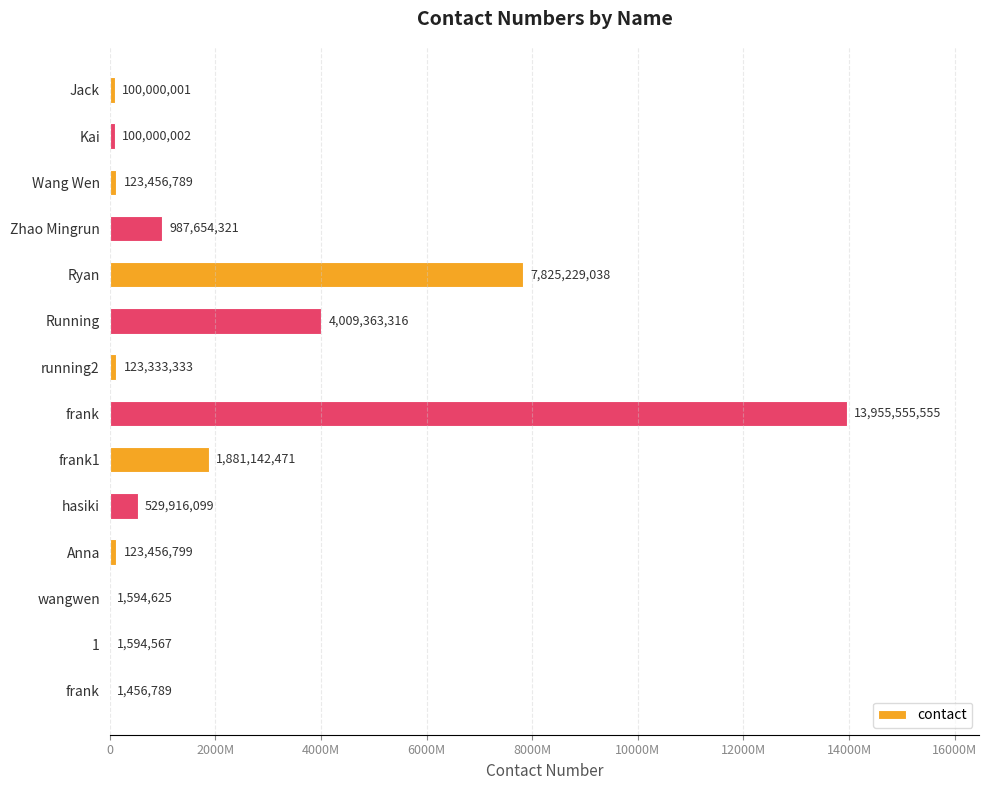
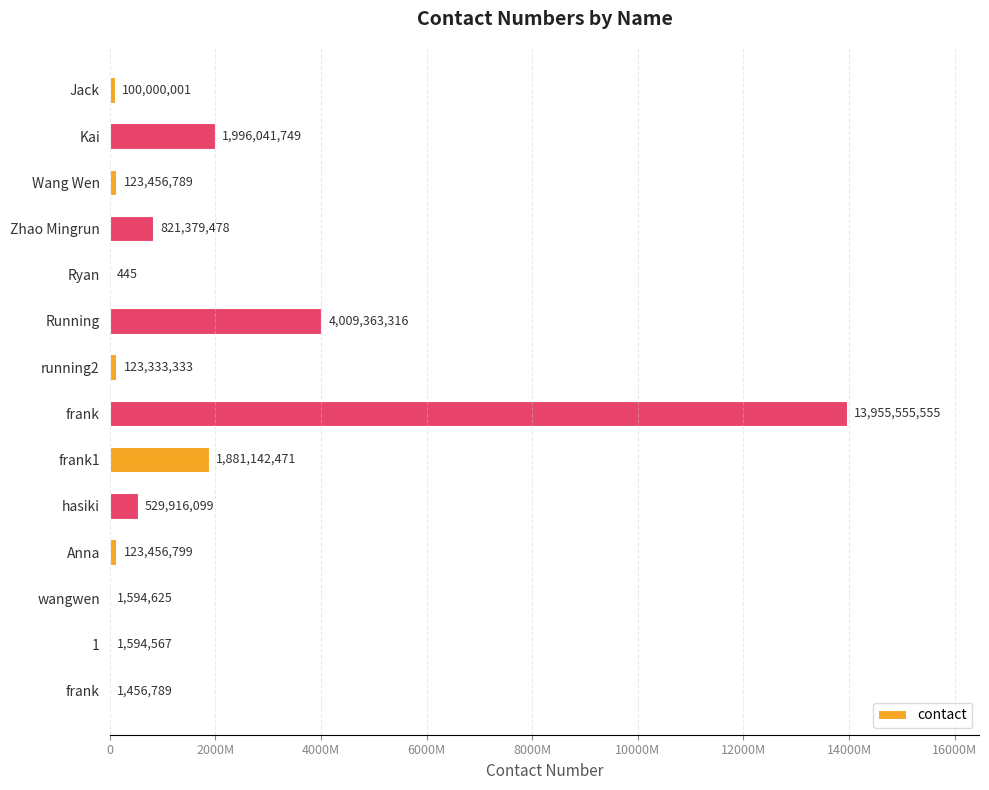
  {
    "Jack": "100,000,001",
-   "Kai": "100,000,002",
+   "Kai": "1,996,041,749",
    "Wang Wen": "123,456,789",
-   "Zhao Mingrun": "987,654,321",
-   "Ryan": "7,825,229,038",
+   "Zhao Mingrun": "821,379,478",
+   "Ryan": "445",
    "Running": "4,009,363,316",
    "running2": "123,333,333",
    "frank1": "1,881,142,471",
    "hasiki": "529,916,099",
    "Anna": "123,456,799",
    "wangwen": "1,594,625",
    "1": "1,594,567"
  }
